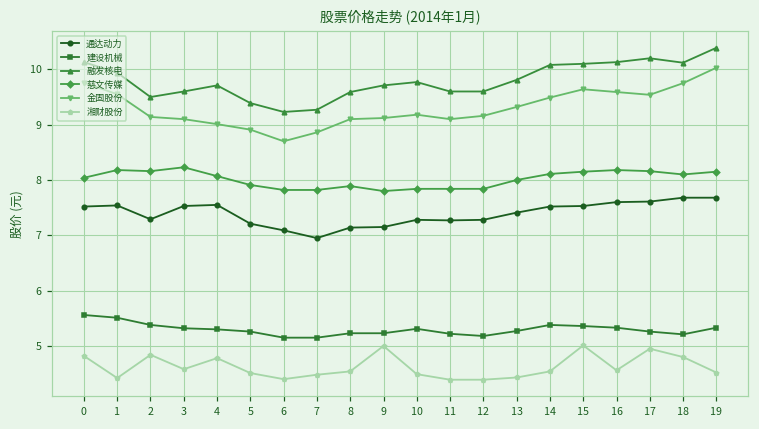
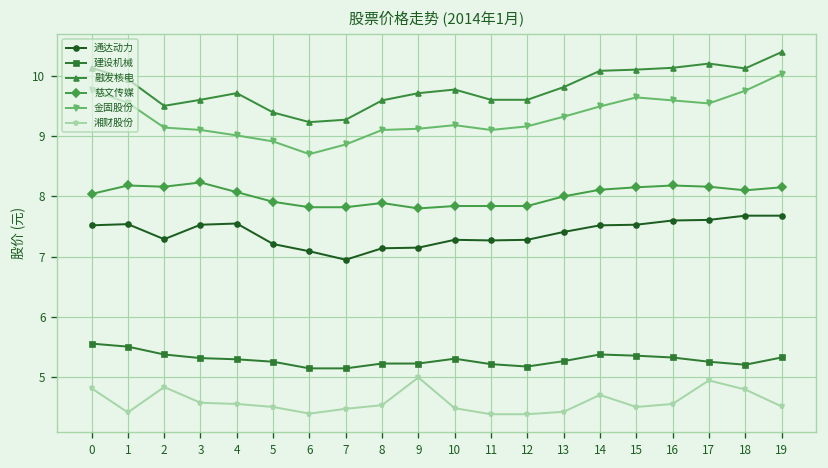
  {
    "湘财股份": {
      "0": 4.8,
      "1": 4.4,
      "2": 4.8,
      "3": 4.6,
-     "4": 4.8,
+     "4": 4.6,
      "5": 4.5,
      "6": 4.4,
      "7": 4.5,
      "8": 4.5,
      "9": 5.0,
      "10": 4.5,
      "11": 4.4,
      "12": 4.4,
      "13": 4.4,
-     "14": 4.5,
-     "15": 5.0,
+     "14": 4.7,
+     "15": 4.5,
      "16": 4.6,
      "17": 5.0,
      "18": 4.8,
      "19": 4.5
    }
  }
